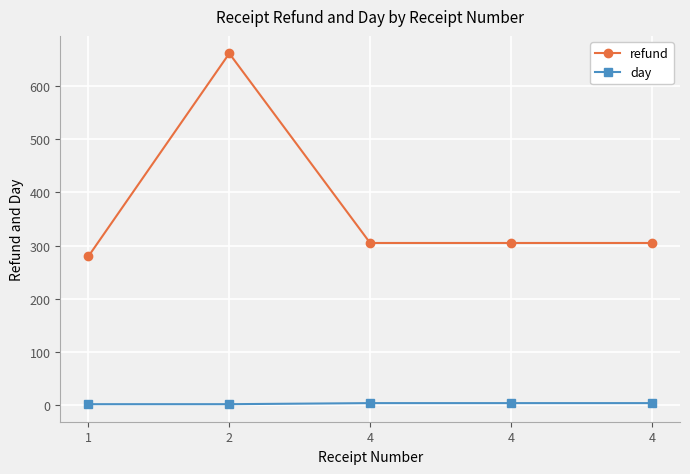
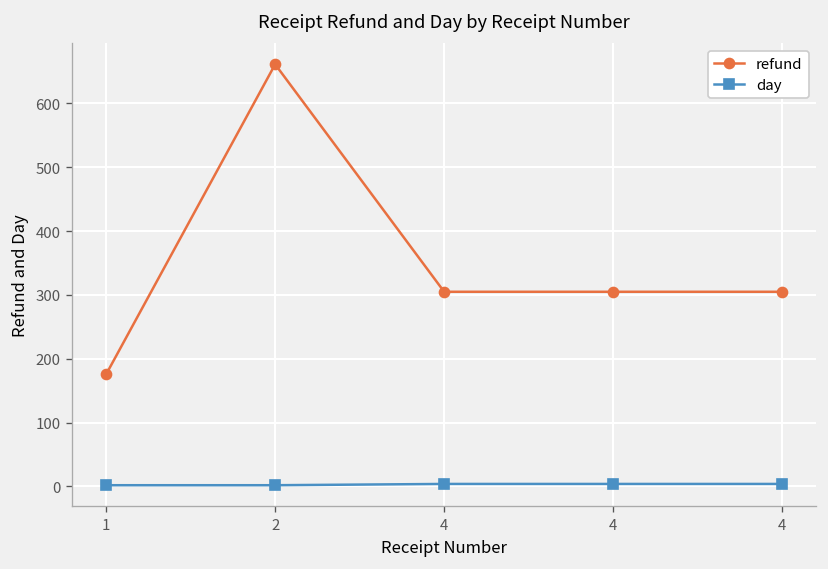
  {
    "refund": {
-     "1": 280,
+     "1": 180,
      "2": 660
    },
    "day": {
      "1": 0,
      "2": 0
    }
  }
